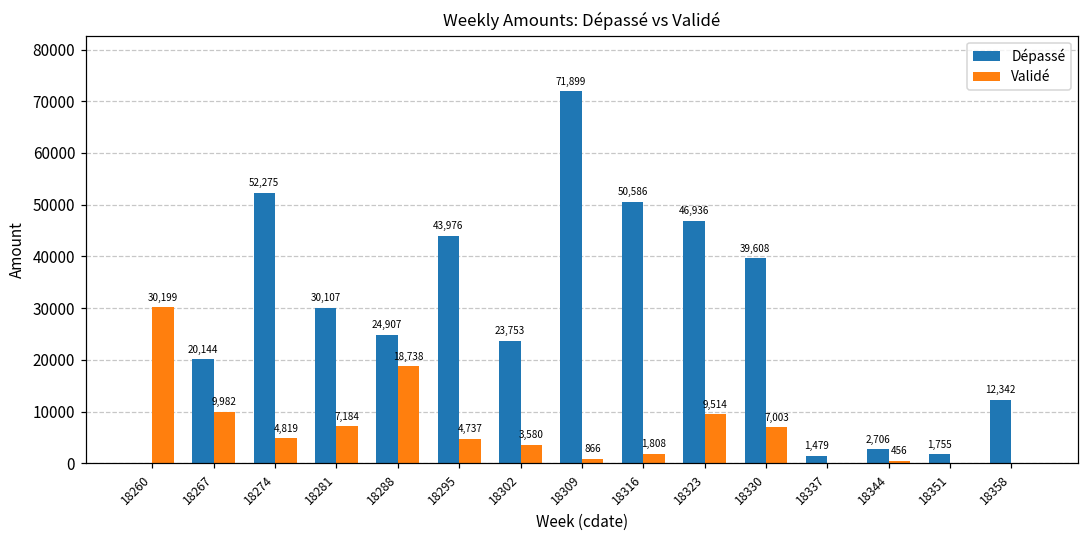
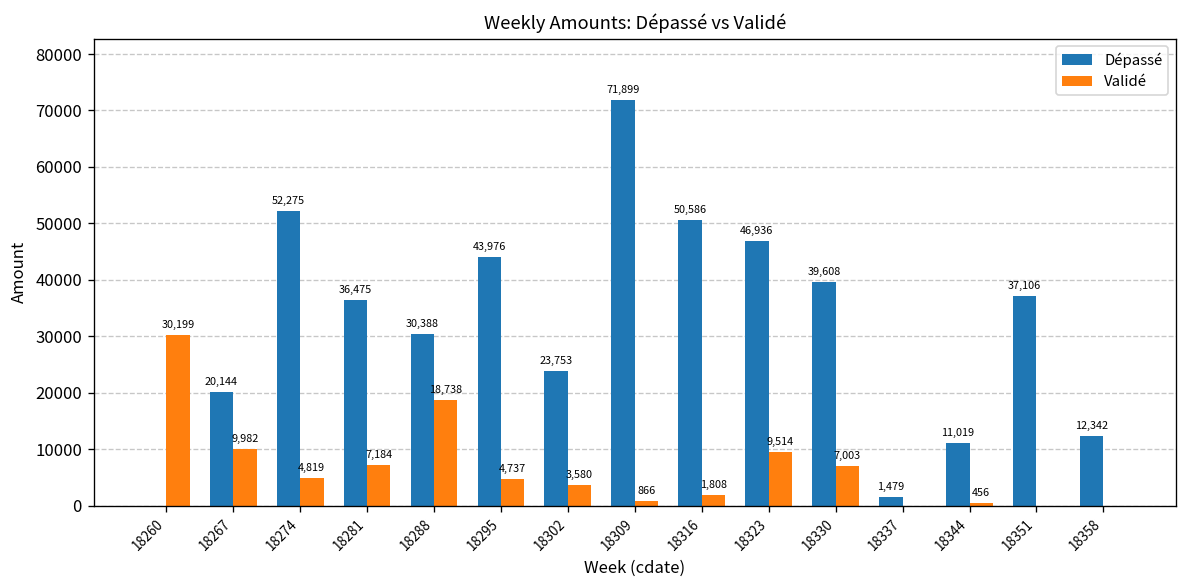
  {
    "Dépassé": {
      "18267": "20,144",
      "18274": "52,275",
-     "18281": "30,107",
-     "18288": "24,907",
+     "18281": "36,475",
+     "18288": "30,388",
      "18295": "43,976",
      "18302": "23,753",
      "18309": "71,899",
      "18316": "50,586",
      "18323": "46,936",
      "18330": "39,608",
      "18337": "1,479",
-     "18344": "2,706",
-     "18351": "1,755",
+     "18344": "11,019",
+     "18351": "37,106",
      "18358": "12,342"
    },
    "Validé": {
      "18260": "30,199",
      "18267": "9,982",
      "18274": "4,819",
      "18281": "7,184",
      "18288": "18,738",
      "18295": "4,737",
      "18302": "3,580",
      "18309": "866",
      "18316": "1,808",
      "18323": "9,514",
      "18330": "7,003",
      "18344": "456"
    }
  }
